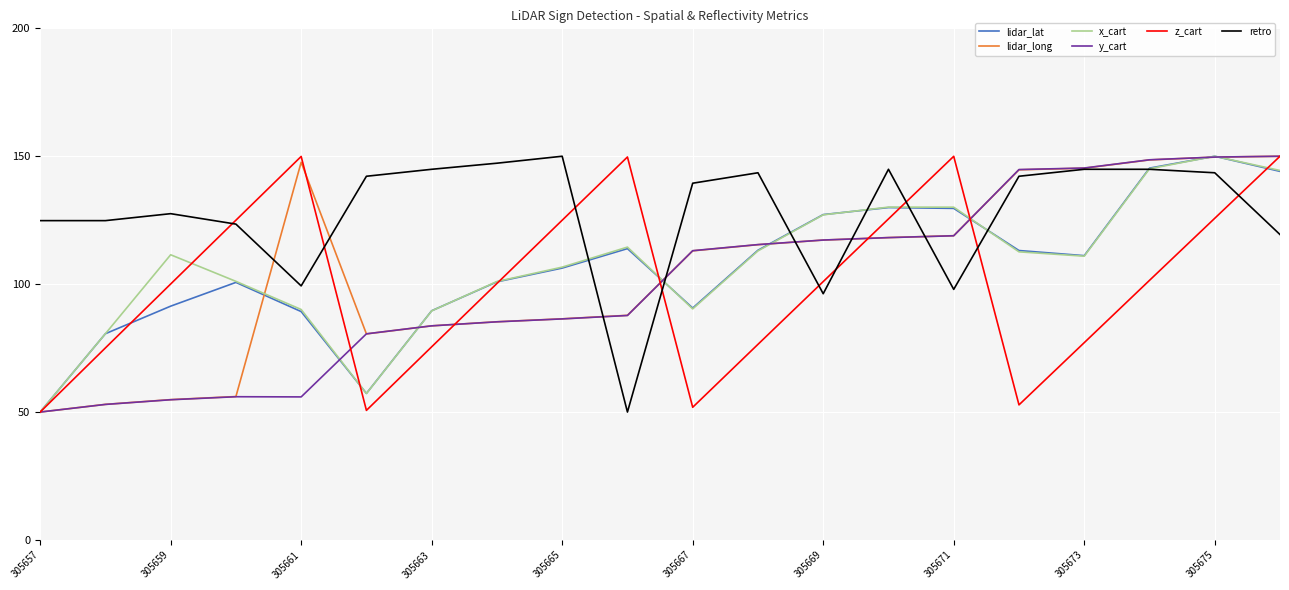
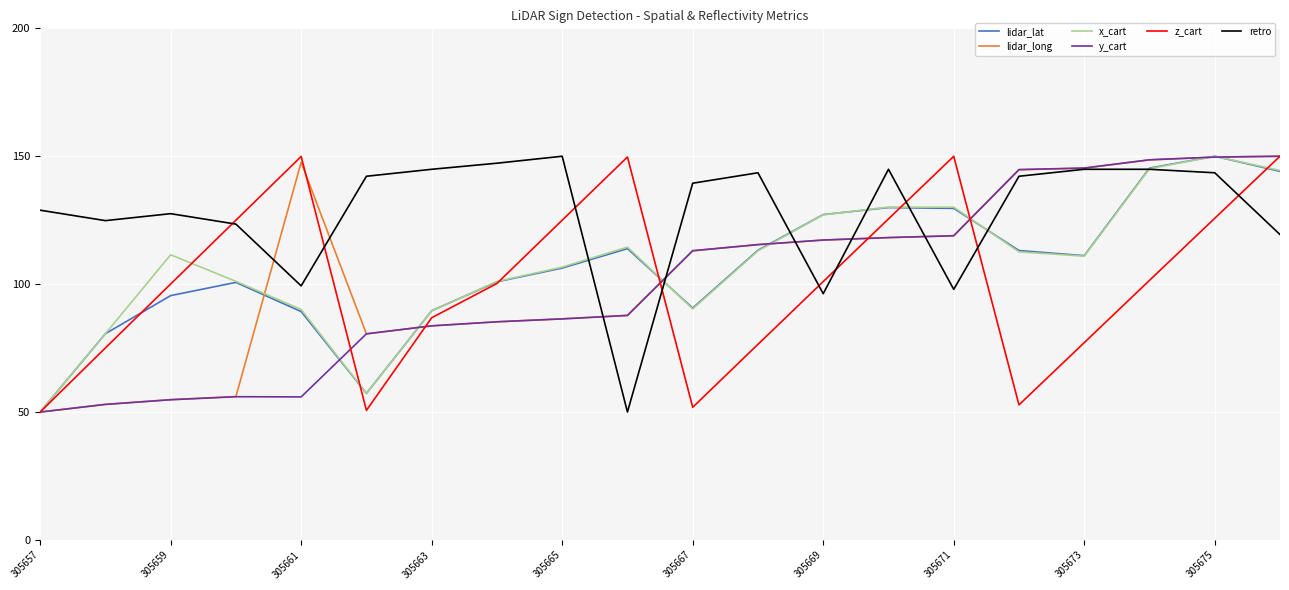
  {
    "lidar_lat": {
-     "305659": 91
+     "305659": 96
    },
    "lidar_long": {
      "305661": 148
    },
    "x_cart": {
      "305659": 111
    },
    "y_cart": {
      "305661": 56
    },
    "z_cart": {
      "305659": 100,
      "305661": 150,
-     "305663": 76,
+     "305663": 87,
      "305665": 125,
      "305667": 52,
      "305669": 101,
      "305671": 150,
      "305673": 77,
      "305675": 126
    },
    "retro": {
-     "305657": 125,
+     "305657": 129,
      "305659": 128,
      "305661": 99,
      "305663": 145,
      "305665": 150,
      "305667": 139,
      "305669": 96,
      "305671": 98,
      "305675": 144
    }
  }
